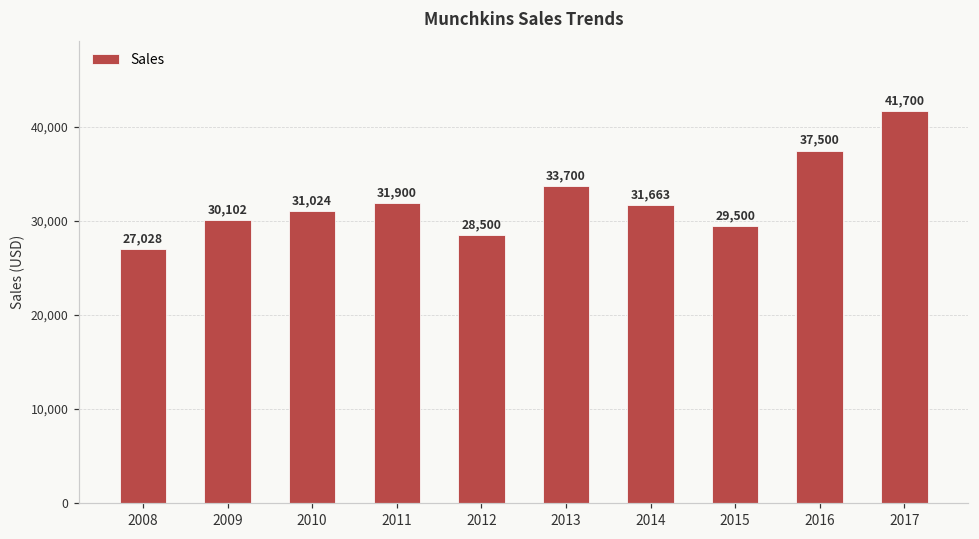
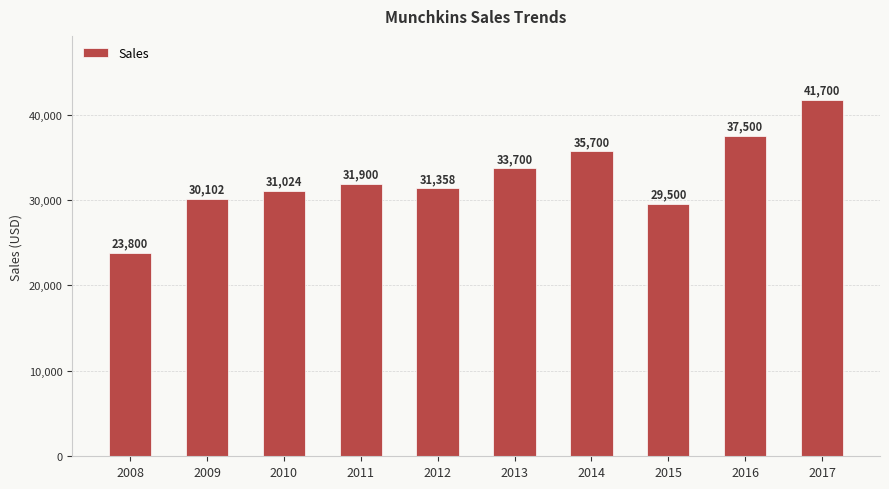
  {
-   "2008": "27,028",
+   "2008": "23,800",
    "2009": "30,102",
    "2010": "31,024",
    "2011": "31,900",
-   "2012": "28,500",
+   "2012": "31,358",
    "2013": "33,700",
-   "2014": "31,663",
+   "2014": "35,700",
    "2015": "29,500",
    "2016": "37,500",
    "2017": "41,700"
  }
